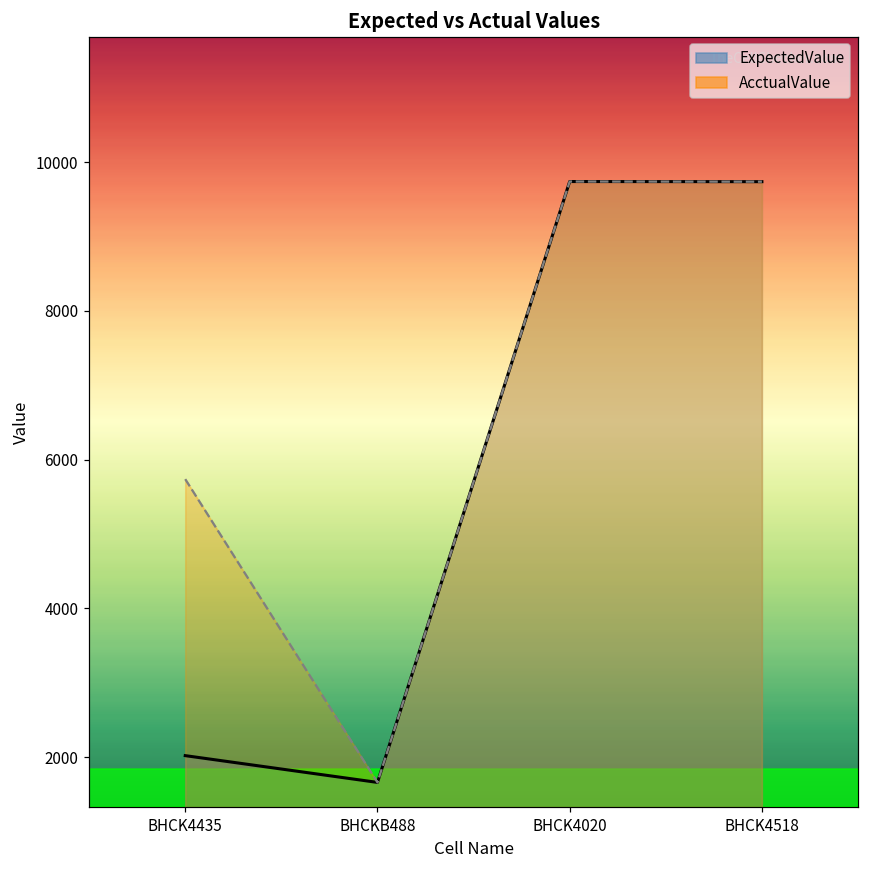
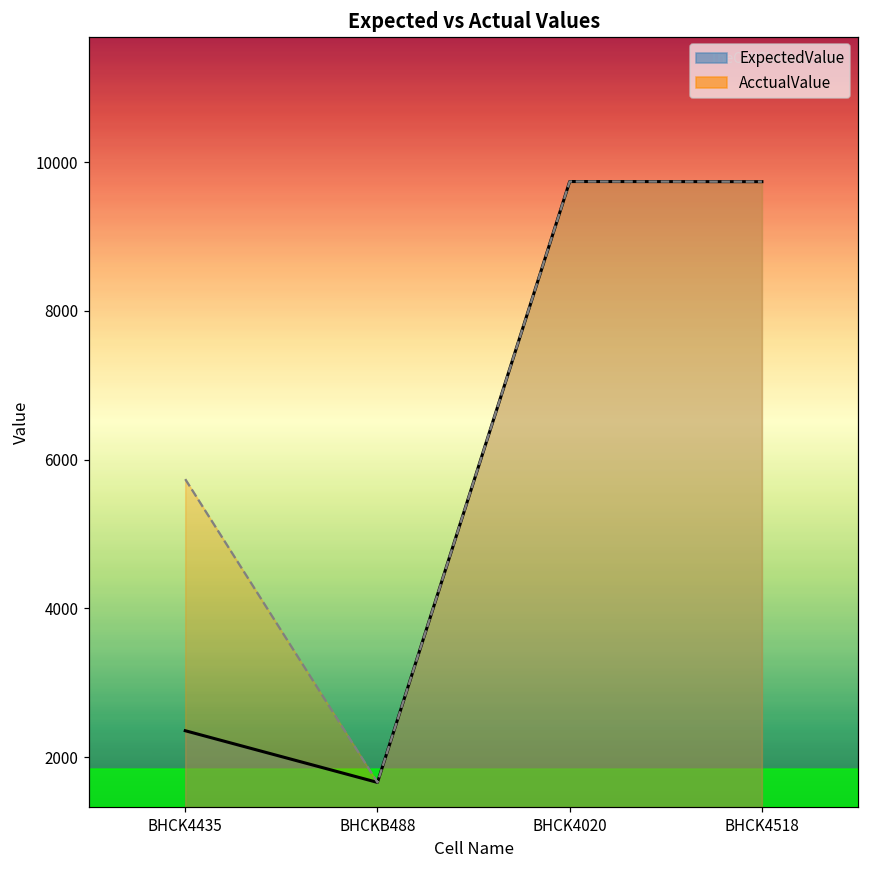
  {
    "ExpectedValue": {
-     "BHCK4435": 2000
+     "BHCK4435": 2400
    },
    "AcctualValue": {
      "BHCK4435": 5700
    }
  }
